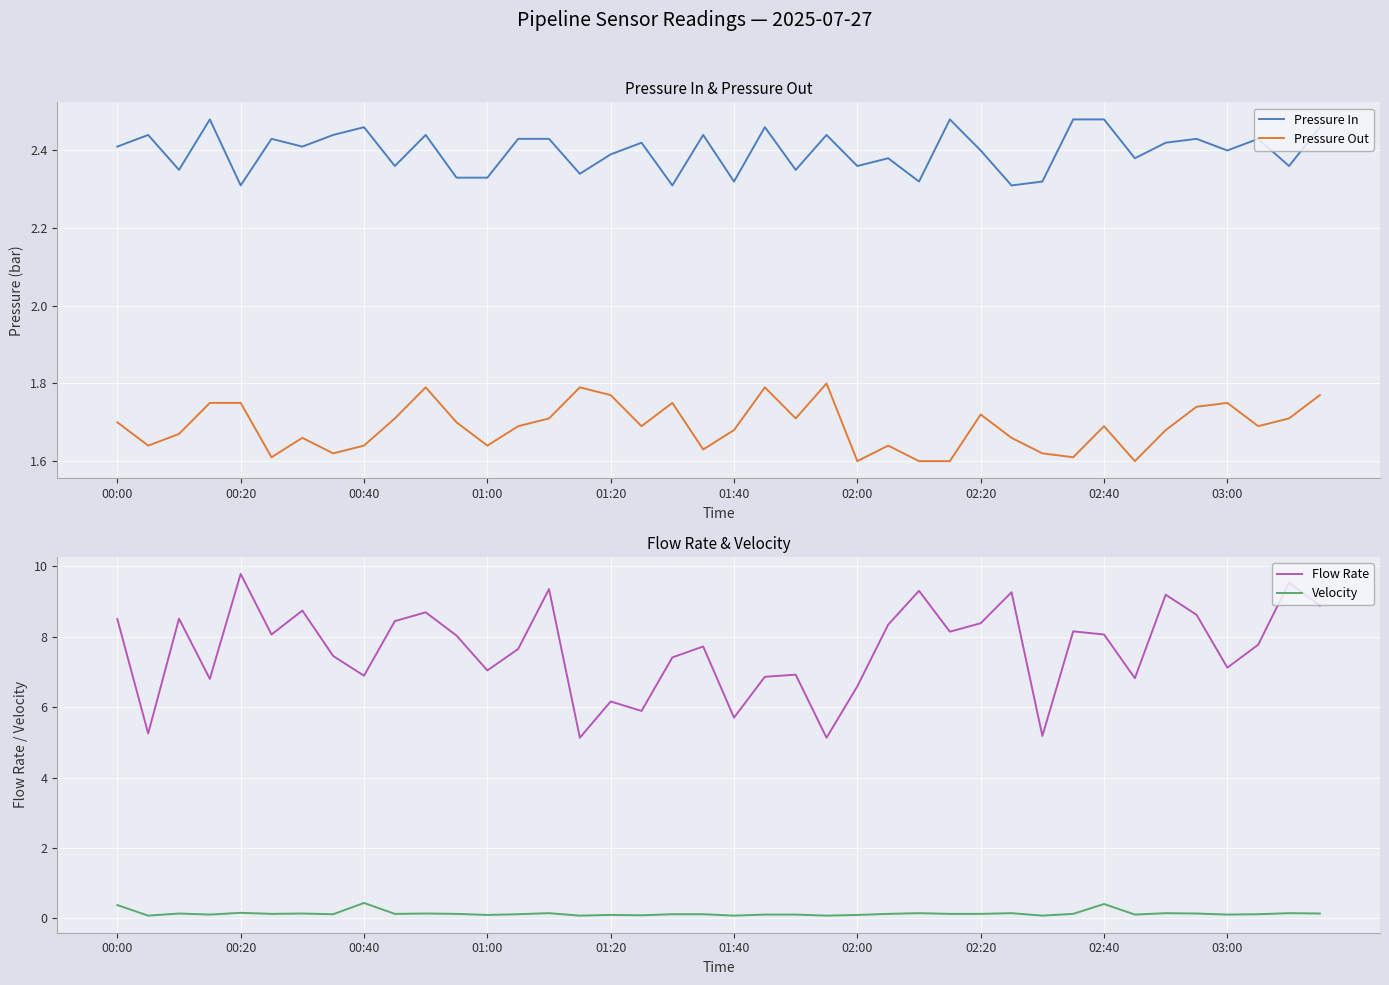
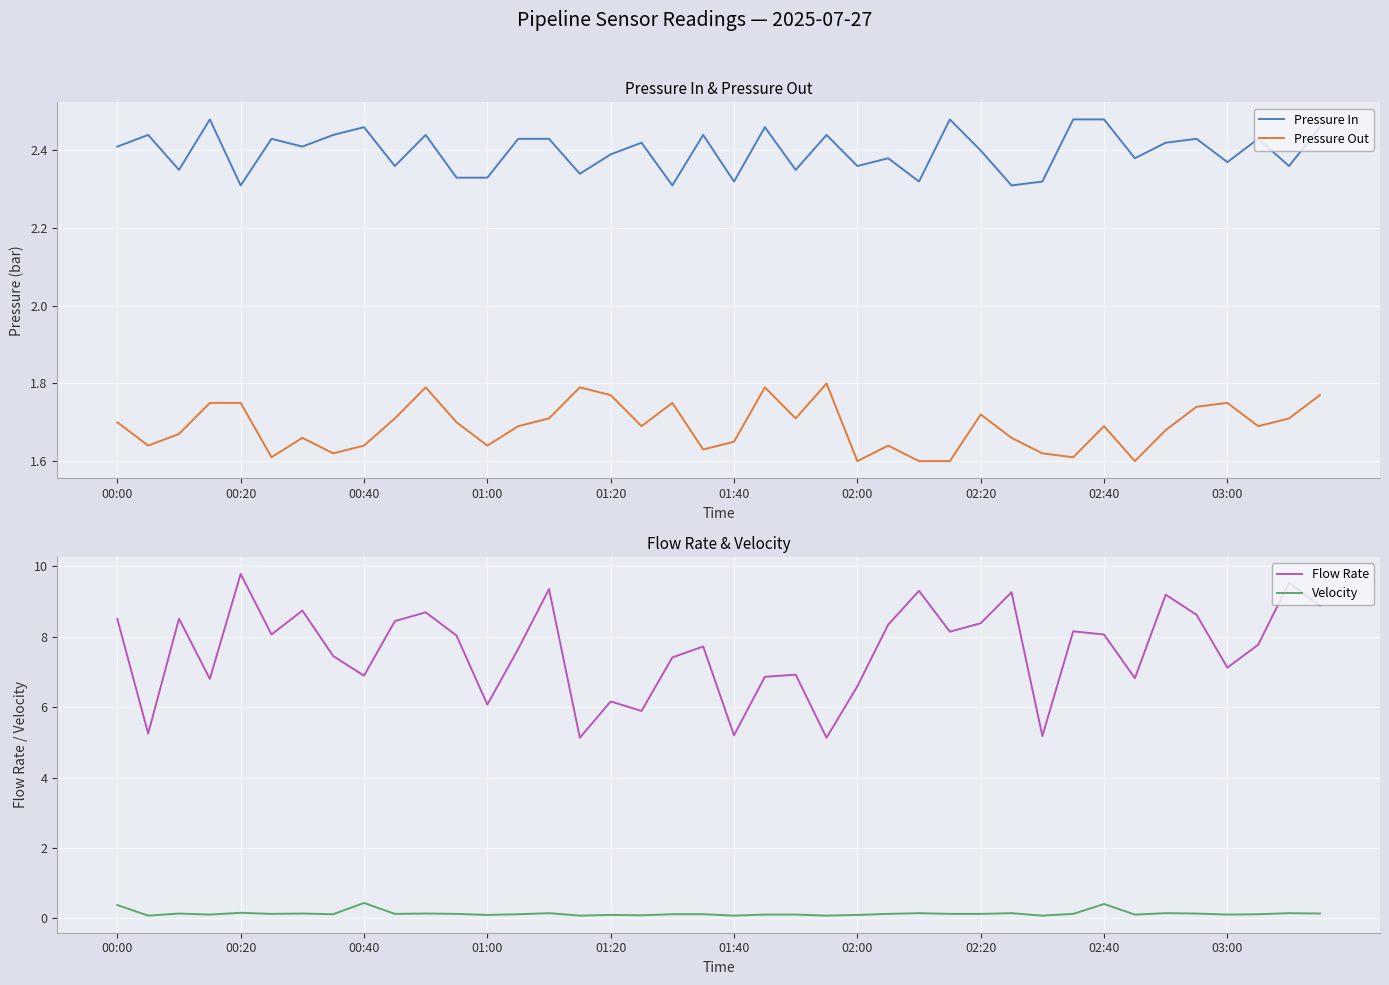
  {
    "Pressure In & Pressure Out": {
      "Pressure In": {
        "00:00": 2.41,
        "00:20": 2.31,
        "00:40": 2.46,
        "01:00": 2.33,
        "01:20": 2.39,
        "01:40": 2.32,
        "02:00": 2.36,
        "02:20": 2.40,
        "02:40": 2.48,
-       "03:00": 2.40
+       "03:00": 2.37
      },
      "Pressure Out": {
        "00:00": 1.70,
        "00:20": 1.75,
        "00:40": 1.64,
        "01:00": 1.64,
        "01:20": 1.77,
-       "01:40": 1.68,
+       "01:40": 1.65,
        "02:00": 1.60,
        "02:20": 1.72,
        "02:40": 1.69,
        "03:00": 1.75
      }
    },
    "Flow Rate & Velocity": {
      "Flow Rate": {
        "00:00": 8.5,
        "00:20": 9.8,
        "00:40": 6.9,
-       "01:00": 7.0,
+       "01:00": 6.1,
        "01:20": 6.2,
-       "01:40": 5.7,
+       "01:40": 5.2,
        "02:00": 6.6,
        "02:20": 8.4,
        "02:40": 8.1,
        "03:00": 7.1
      },
      "Velocity": {
        "00:00": 0.4,
        "00:20": 0.2,
        "00:40": 0.4,
        "01:00": 0.1,
        "01:20": 0.1,
        "01:40": 0.1,
        "02:00": 0.1,
        "02:20": 0.1,
        "02:40": 0.4,
        "03:00": 0.1
      }
    }
  }
